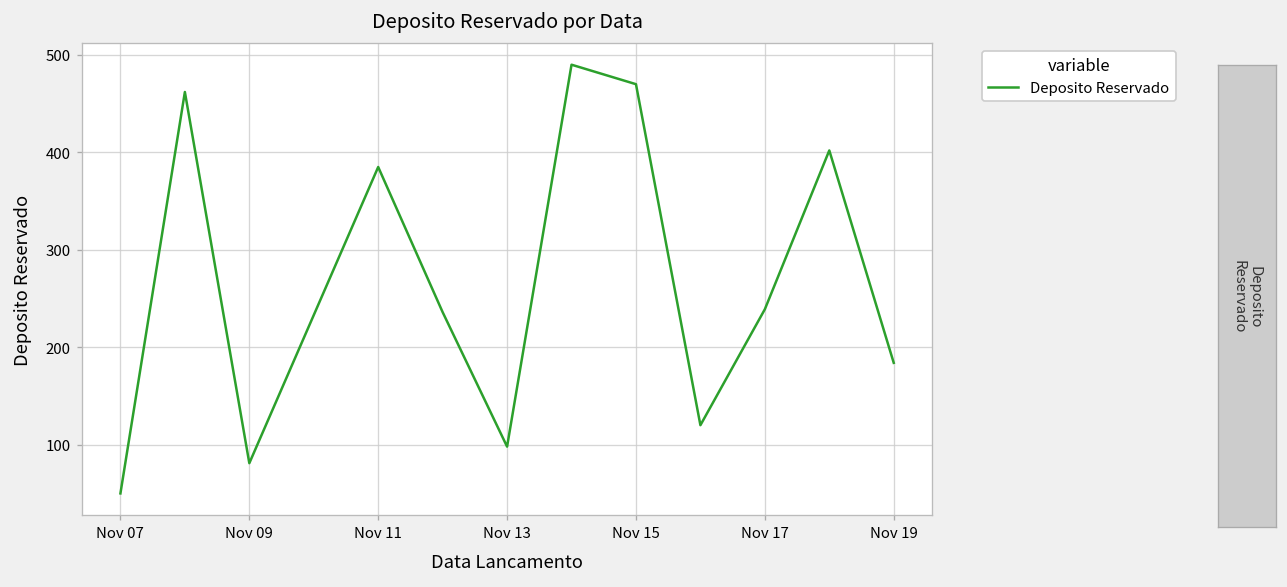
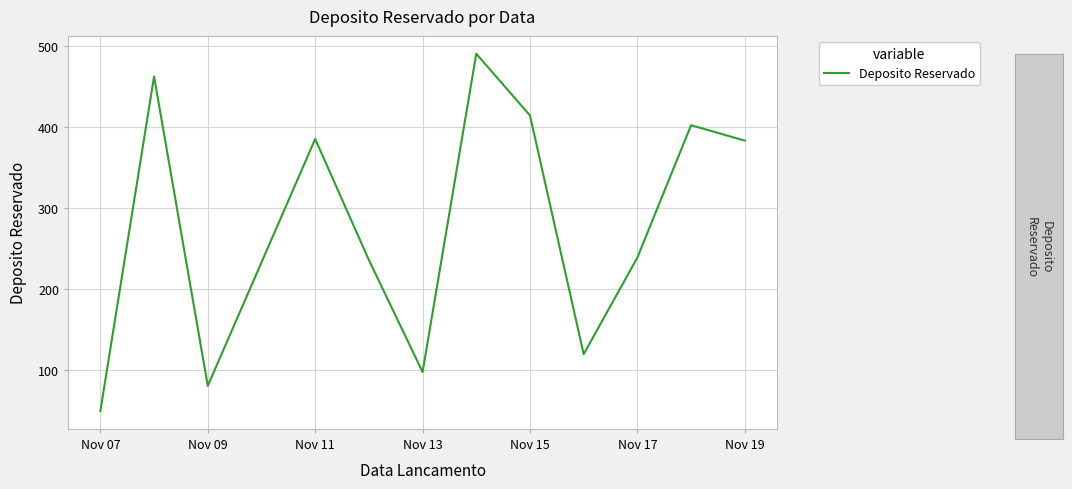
  {
    "Nov 07": 50,
    "Nov 09": 80,
    "Nov 11": 390,
    "Nov 13": 100,
-   "Nov 15": 470,
+   "Nov 15": 410,
    "Nov 17": 240,
-   "Nov 19": 180
+   "Nov 19": 380
  }
